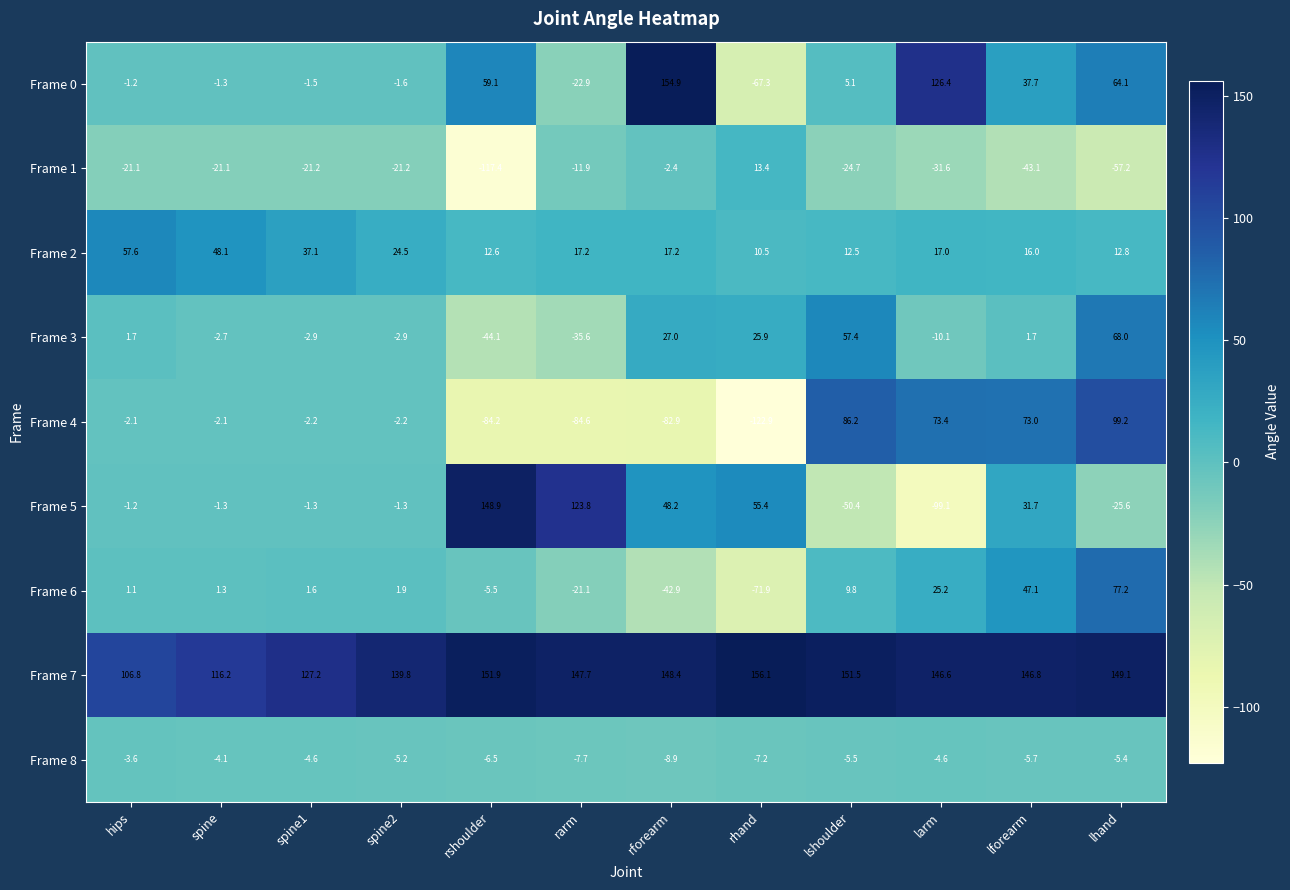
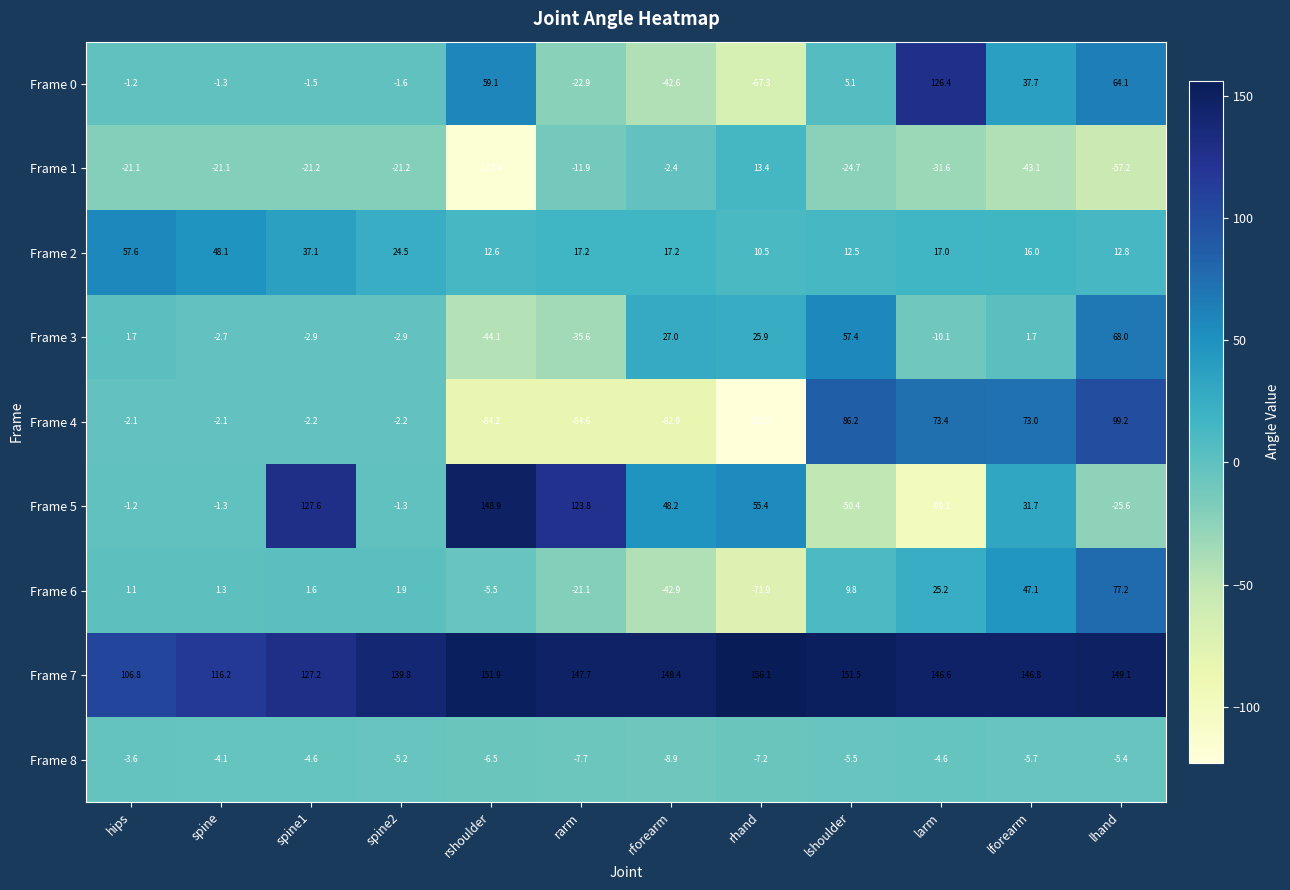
  {
    "Frame 0": {
      "hips": -1.2,
      "spine": -1.3,
      "spine1": -1.5,
      "spine2": -1.6,
      "rshoulder": 59.1,
      "rarm": -22.9,
-     "rforearm": 154.9,
+     "rforearm": -42.6,
      "rhand": -67.3,
      "lshoulder": 5.1,
      "larm": 126.4,
      "lforearm": 37.7,
      "lhand": 64.1
    },
    "Frame 1": {
      "hips": -21.1,
      "spine": -21.1,
      "spine1": -21.2,
      "spine2": -21.2,
      "rarm": -11.9,
      "rforearm": -2.4,
      "rhand": 13.4,
      "lshoulder": -24.7,
      "larm": -31.6,
      "lforearm": -43.1,
      "lhand": -57.2
    },
    "Frame 2": {
      "hips": 57.6,
      "spine": 48.1,
      "spine1": 37.1,
      "spine2": 24.5,
      "rshoulder": 12.6,
      "rarm": 17.2,
      "rforearm": 17.2,
      "rhand": 10.5,
      "lshoulder": 12.5,
      "larm": 17.0,
      "lforearm": 16.0,
      "lhand": 12.8
    },
    "Frame 3": {
      "hips": 1.7,
      "spine": -2.7,
      "spine1": -2.9,
      "spine2": -2.9,
      "rshoulder": -44.1,
      "rarm": -35.6,
      "rforearm": 27.0,
      "rhand": 25.9,
      "lshoulder": 57.4,
      "larm": -10.1,
      "lforearm": 1.7,
      "lhand": 68.0
    },
    "Frame 4": {
      "hips": -2.1,
      "spine": -2.1,
      "spine1": -2.2,
      "spine2": -2.2,
      "rshoulder": -84.2,
      "rarm": -84.6,
      "rforearm": -82.9,
      "lshoulder": 86.2,
      "larm": 73.4,
      "lforearm": 73.0,
      "lhand": 99.2
    },
    "Frame 5": {
      "hips": -1.2,
      "spine": -1.3,
-     "spine1": -1.3,
+     "spine1": 127.6,
      "spine2": -1.3,
      "rshoulder": 148.9,
      "rarm": 123.8,
      "rforearm": 48.2,
      "rhand": 55.4,
      "lshoulder": -50.4,
      "larm": -99.1,
      "lforearm": 31.7,
      "lhand": -25.6
    },
    "Frame 6": {
      "hips": 1.1,
      "spine": 1.3,
      "spine1": 1.6,
      "spine2": 1.9,
      "rshoulder": -5.5,
      "rarm": -21.1,
      "rforearm": -42.9,
      "rhand": -71.9,
      "lshoulder": 9.8,
      "larm": 25.2,
      "lforearm": 47.1,
      "lhand": 77.2
    },
    "Frame 7": {
      "hips": 106.8,
      "spine": 116.2,
      "spine1": 127.2,
      "spine2": 139.8,
      "rshoulder": 151.9,
      "rarm": 147.7,
      "rforearm": 148.4,
      "rhand": 156.1,
      "lshoulder": 151.5,
      "larm": 146.6,
      "lforearm": 146.8,
      "lhand": 149.1
    },
    "Frame 8": {
      "hips": -3.6,
      "spine": -4.1,
      "spine1": -4.6,
      "spine2": -5.2,
      "rshoulder": -6.5,
      "rarm": -7.7,
      "rforearm": -8.9,
      "rhand": -7.2,
      "lshoulder": -5.5,
      "larm": -4.6,
      "lforearm": -5.7,
      "lhand": -5.4
    }
  }
